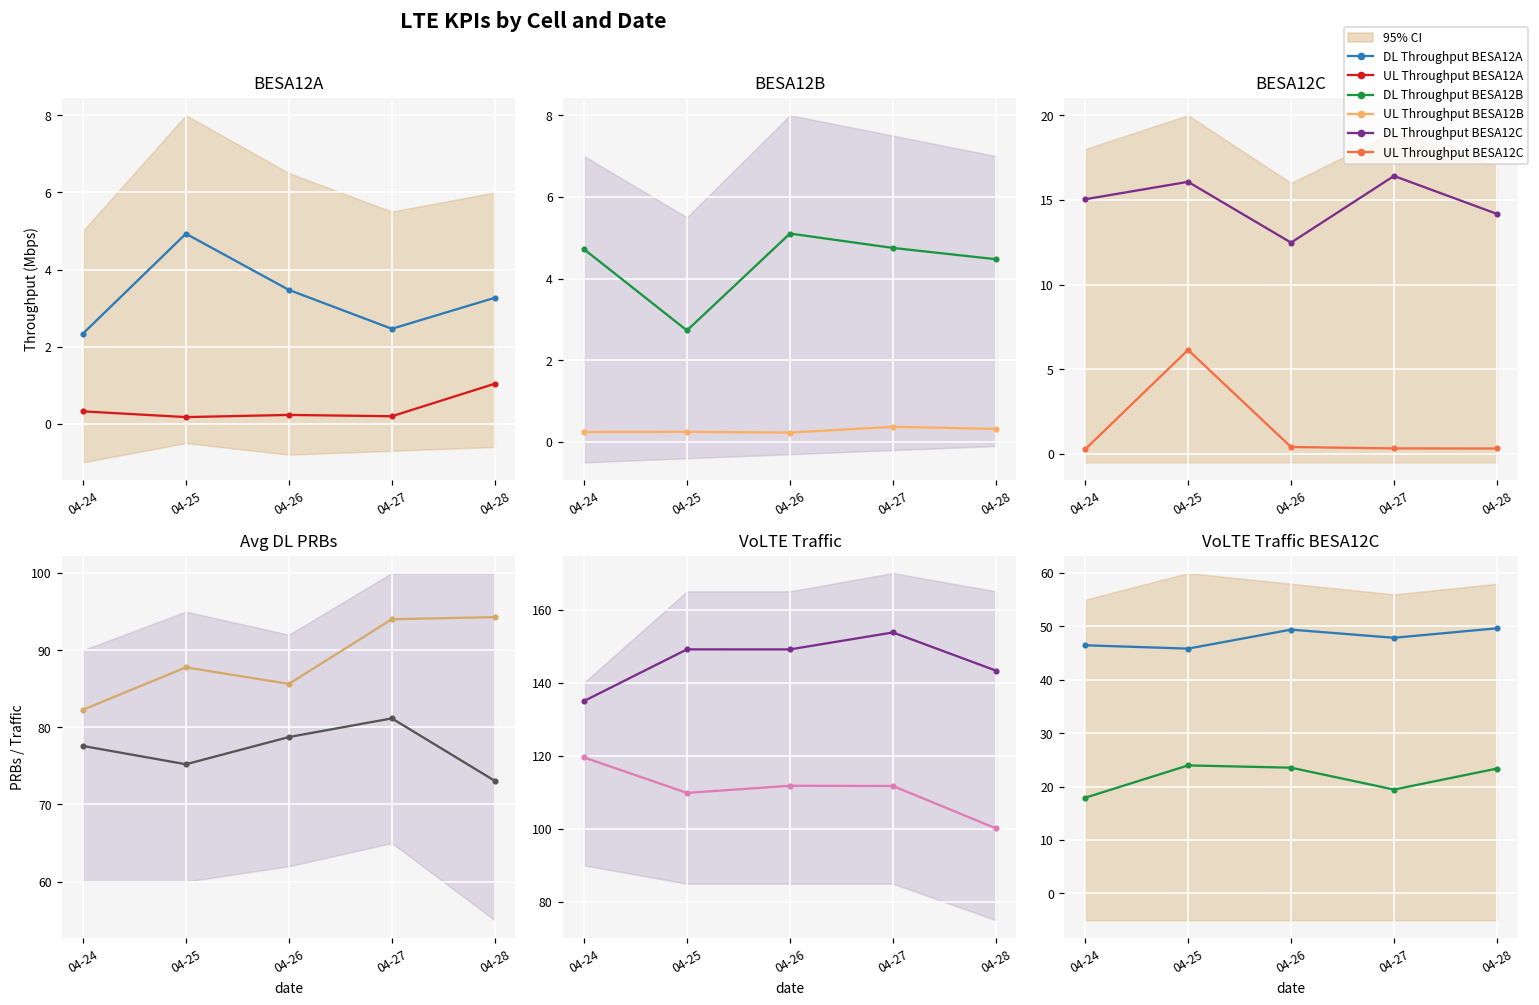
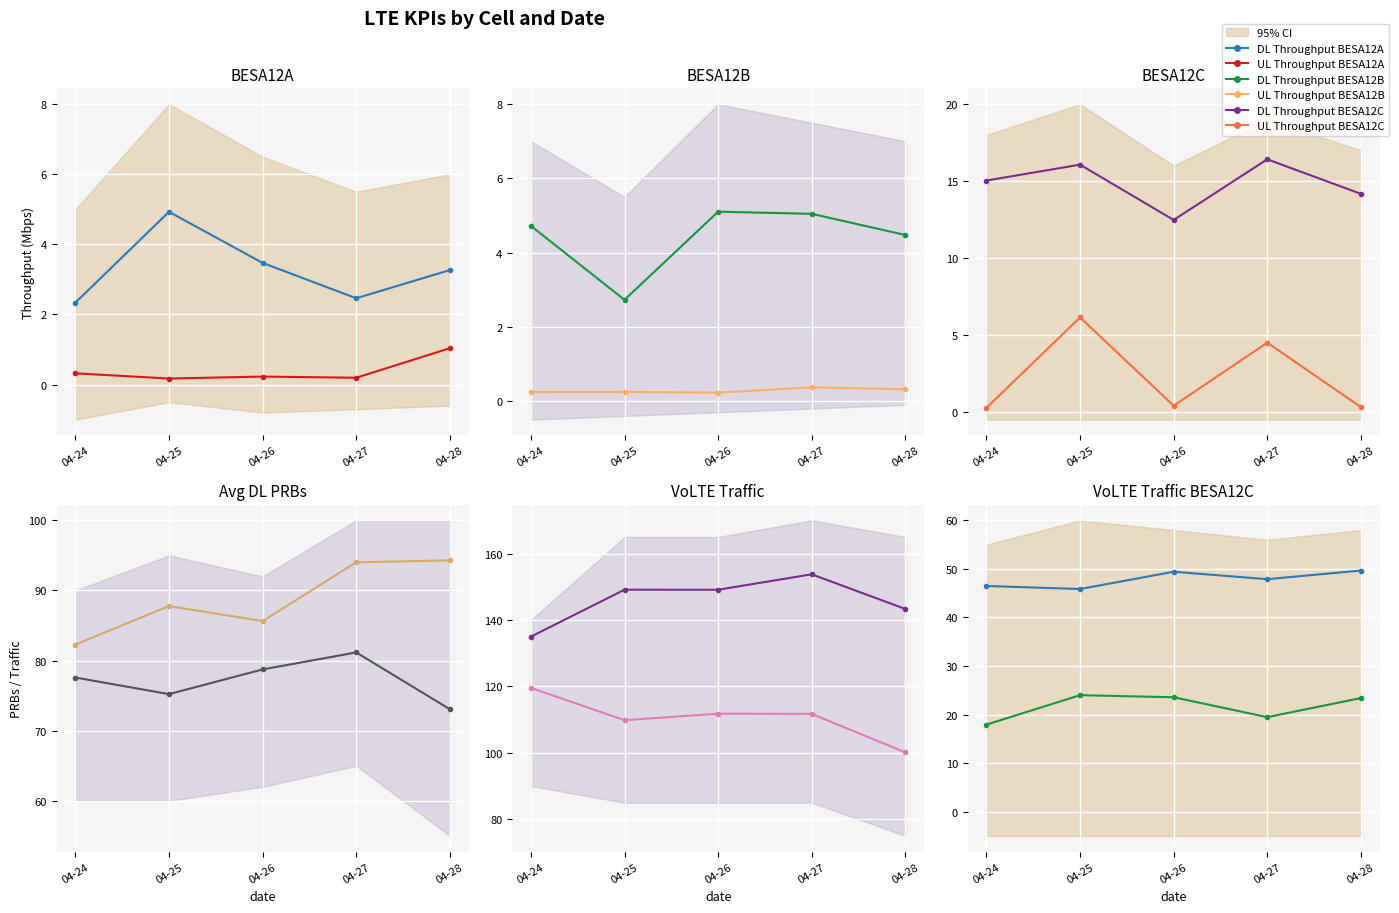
  {
    "BESA12A": {
      "DL Throughput BESA12A": {
        "04-24": 2.3,
        "04-25": 4.9,
        "04-26": 3.5,
        "04-27": 2.5,
        "04-28": 3.3
      },
      "UL Throughput BESA12A": {
        "04-24": 0.3,
        "04-25": 0.2,
        "04-26": 0.2,
        "04-27": 0.2,
        "04-28": 1.0
      }
    },
    "BESA12B": {
      "DL Throughput BESA12B": {
        "04-24": 4.7,
        "04-25": 2.7,
        "04-26": 5.1,
-       "04-27": 4.8,
+       "04-27": 5.0,
        "04-28": 4.5
      },
      "UL Throughput BESA12B": {
        "04-24": 0.2,
        "04-25": 0.2,
        "04-26": 0.2,
        "04-27": 0.4,
        "04-28": 0.3
      }
    },
    "BESA12C": {
      "DL Throughput BESA12C": {
        "04-24": 15.0,
        "04-25": 16.1,
        "04-26": 12.5,
        "04-27": 16.4,
        "04-28": 14.2
      },
      "95% CI": {
        "04-24": 18.0,
        "04-25": 20.0,
        "04-26": 16.0,
        "04-28": 17.0
      },
      "UL Throughput BESA12C": {
        "04-24": 0.3,
        "04-25": 6.1,
        "04-26": 0.4,
-       "04-27": 0.3,
+       "04-27": 4.5,
        "04-28": 0.3
      }
    },
    "VoLTE Traffic BESA12C": {
      "95% CI": {
        "04-24": 55,
        "04-25": 60,
        "04-26": 58,
        "04-27": 56,
        "04-28": 58
      }
    }
  }
